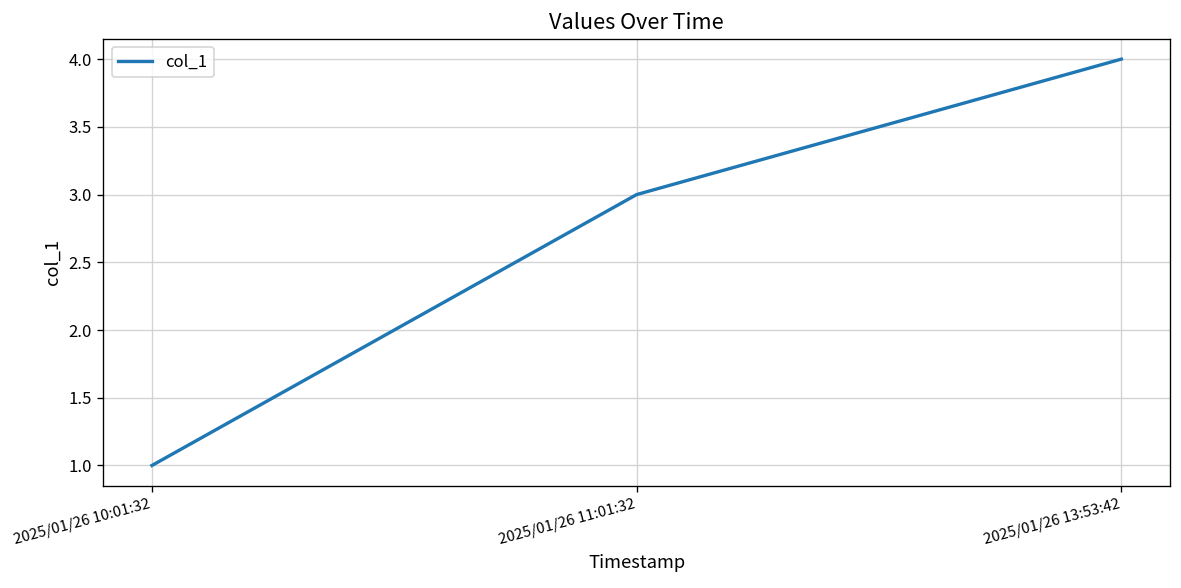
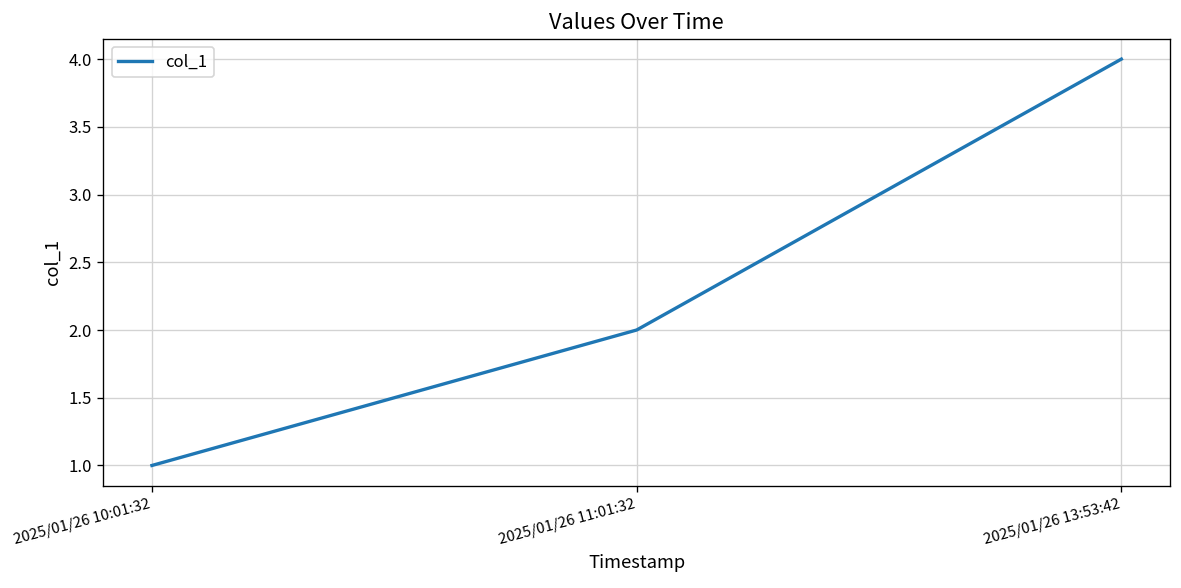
  {
    "2025/01/26 10:01:32": 1,
-   "2025/01/26 11:01:32": 3,
+   "2025/01/26 11:01:32": 2,
    "2025/01/26 13:53:42": 4
  }
